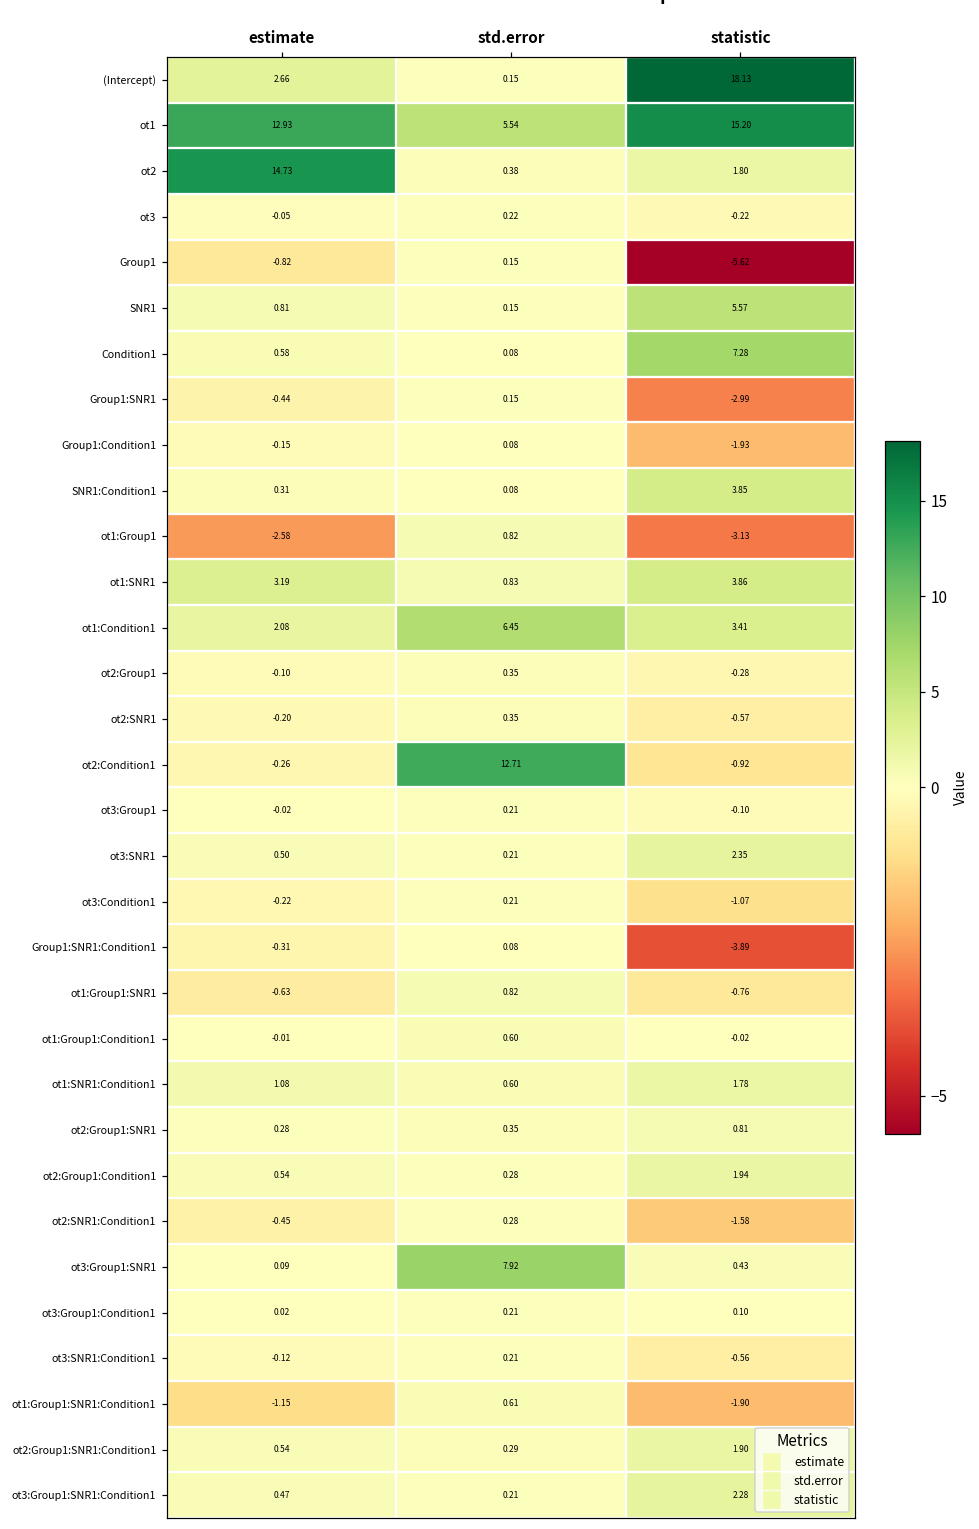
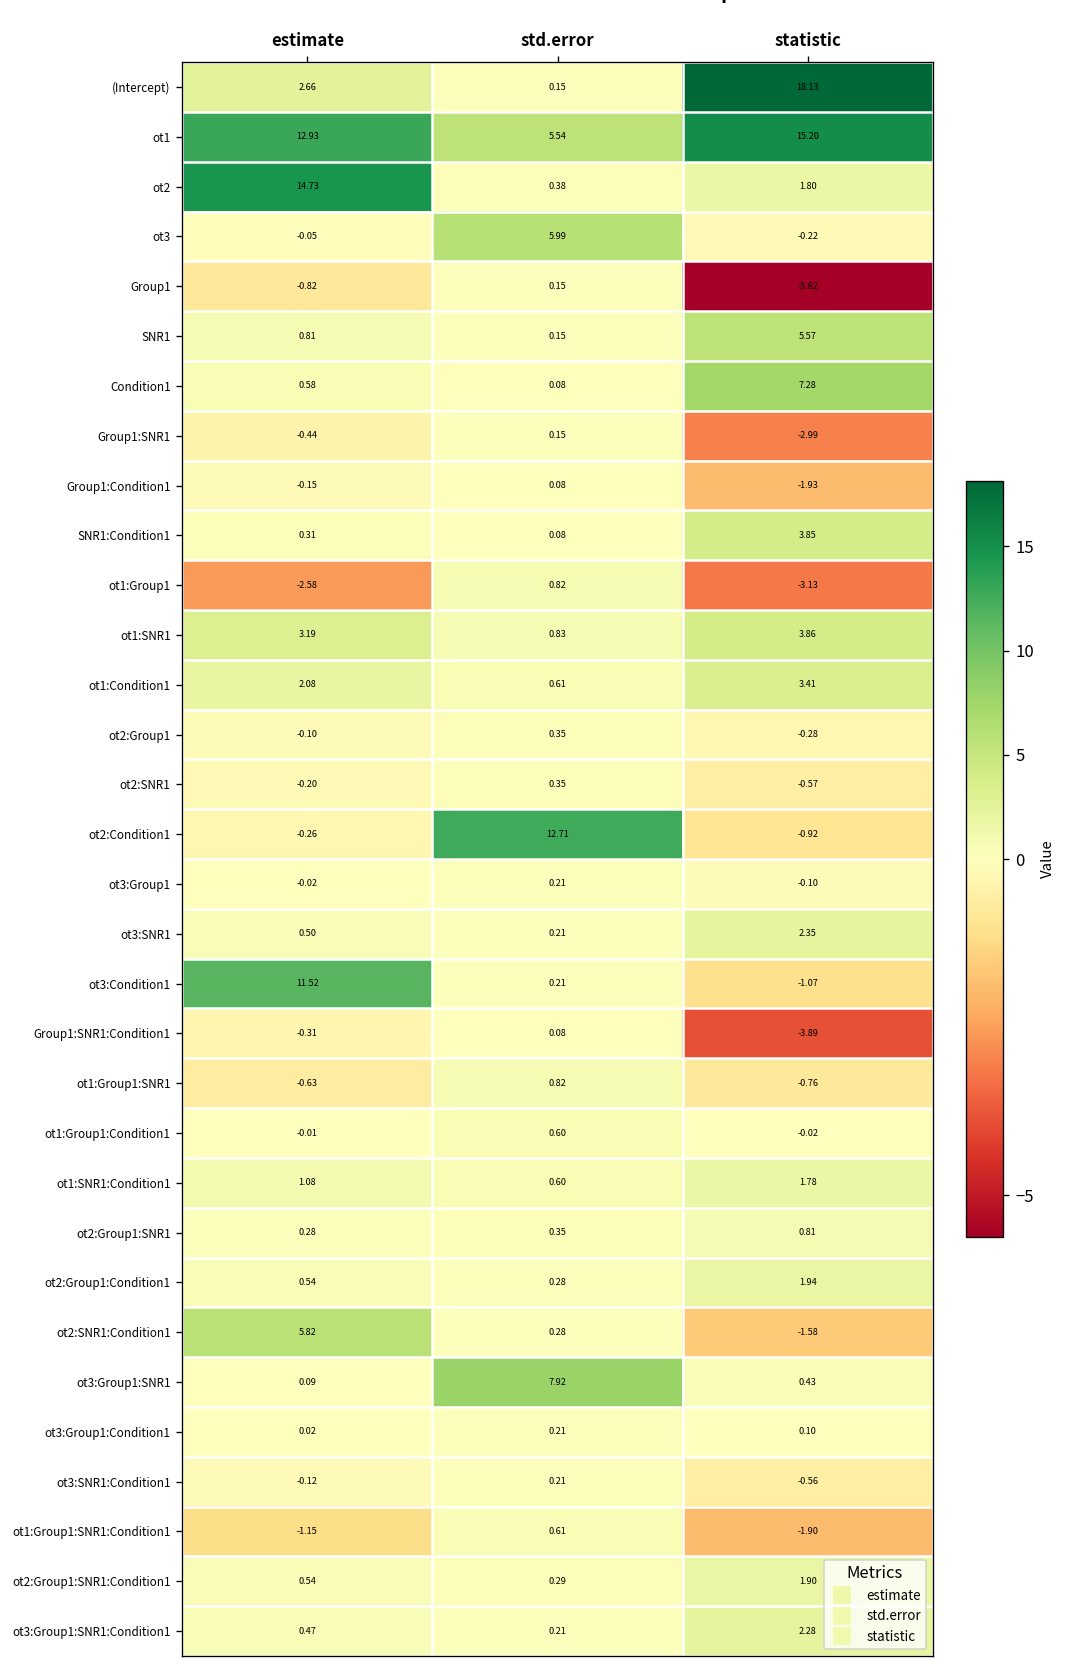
  {
    "(Intercept)": {
      "estimate": 2.66,
      "std.error": 0.15,
      "statistic": 18.13
    },
    "ot1": {
      "estimate": 12.93,
      "std.error": 5.54,
      "statistic": 15.20
    },
    "ot2": {
      "estimate": 14.73,
      "std.error": 0.38,
      "statistic": 1.80
    },
    "ot3": {
      "estimate": -0.05,
-     "std.error": 0.22,
+     "std.error": 5.99,
      "statistic": -0.22
    },
    "Group1": {
      "estimate": -0.82,
      "std.error": 0.15,
      "statistic": -5.62
    },
    "SNR1": {
      "estimate": 0.81,
      "std.error": 0.15,
      "statistic": 5.57
    },
    "Condition1": {
      "estimate": 0.58,
      "std.error": 0.08,
      "statistic": 7.28
    },
    "Group1:SNR1": {
      "estimate": -0.44,
      "std.error": 0.15,
      "statistic": -2.99
    },
    "Group1:Condition1": {
      "estimate": -0.15,
      "std.error": 0.08,
      "statistic": -1.93
    },
    "SNR1:Condition1": {
      "estimate": 0.31,
      "std.error": 0.08,
      "statistic": 3.85
    },
    "ot1:Group1": {
      "estimate": -2.58,
      "std.error": 0.82,
      "statistic": -3.13
    },
    "ot1:SNR1": {
      "estimate": 3.19,
      "std.error": 0.83,
      "statistic": 3.86
    },
    "ot1:Condition1": {
      "estimate": 2.08,
-     "std.error": 6.45,
+     "std.error": 0.61,
      "statistic": 3.41
    },
    "ot2:Group1": {
      "estimate": -0.10,
      "std.error": 0.35,
      "statistic": -0.28
    },
    "ot2:SNR1": {
      "estimate": -0.20,
      "std.error": 0.35,
      "statistic": -0.57
    },
    "ot2:Condition1": {
      "estimate": -0.26,
      "std.error": 12.71,
      "statistic": -0.92
    },
    "ot3:Group1": {
      "estimate": -0.02,
      "std.error": 0.21,
      "statistic": -0.10
    },
    "ot3:SNR1": {
      "estimate": 0.50,
      "std.error": 0.21,
      "statistic": 2.35
    },
    "ot3:Condition1": {
-     "estimate": -0.22,
+     "estimate": 11.52,
      "std.error": 0.21,
      "statistic": -1.07
    },
    "Group1:SNR1:Condition1": {
      "estimate": -0.31,
      "std.error": 0.08,
      "statistic": -3.89
    },
    "ot1:Group1:SNR1": {
      "estimate": -0.63,
      "std.error": 0.82,
      "statistic": -0.76
    },
    "ot1:Group1:Condition1": {
      "estimate": -0.01,
      "std.error": 0.60,
      "statistic": -0.02
    },
    "ot1:SNR1:Condition1": {
      "estimate": 1.08,
      "std.error": 0.60,
      "statistic": 1.78
    },
    "ot2:Group1:SNR1": {
      "estimate": 0.28,
      "std.error": 0.35,
      "statistic": 0.81
    },
    "ot2:Group1:Condition1": {
      "estimate": 0.54,
      "std.error": 0.28,
      "statistic": 1.94
    },
    "ot2:SNR1:Condition1": {
-     "estimate": -0.45,
+     "estimate": 5.82,
      "std.error": 0.28,
      "statistic": -1.58
    },
    "ot3:Group1:SNR1": {
      "estimate": 0.09,
      "std.error": 7.92,
      "statistic": 0.43
    },
    "ot3:Group1:Condition1": {
      "estimate": 0.02,
      "std.error": 0.21,
      "statistic": 0.10
    },
    "ot3:SNR1:Condition1": {
      "estimate": -0.12,
      "std.error": 0.21,
      "statistic": -0.56
    },
    "ot1:Group1:SNR1:Condition1": {
      "estimate": -1.15,
      "std.error": 0.61,
      "statistic": -1.90
    },
    "ot2:Group1:SNR1:Condition1": {
      "estimate": 0.54,
      "std.error": 0.29,
      "statistic": 1.90
    },
    "ot3:Group1:SNR1:Condition1": {
      "estimate": 0.47,
      "std.error": 0.21,
      "statistic": 2.28
    }
  }
